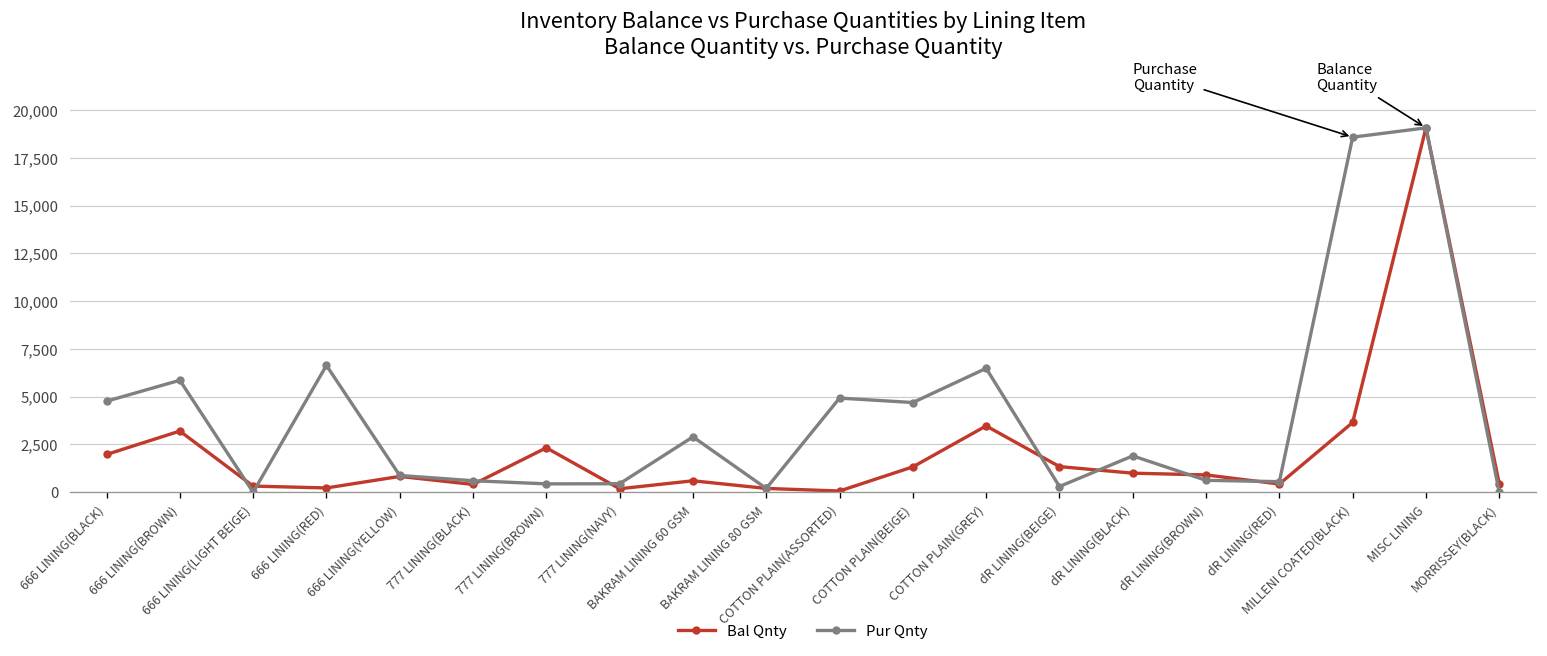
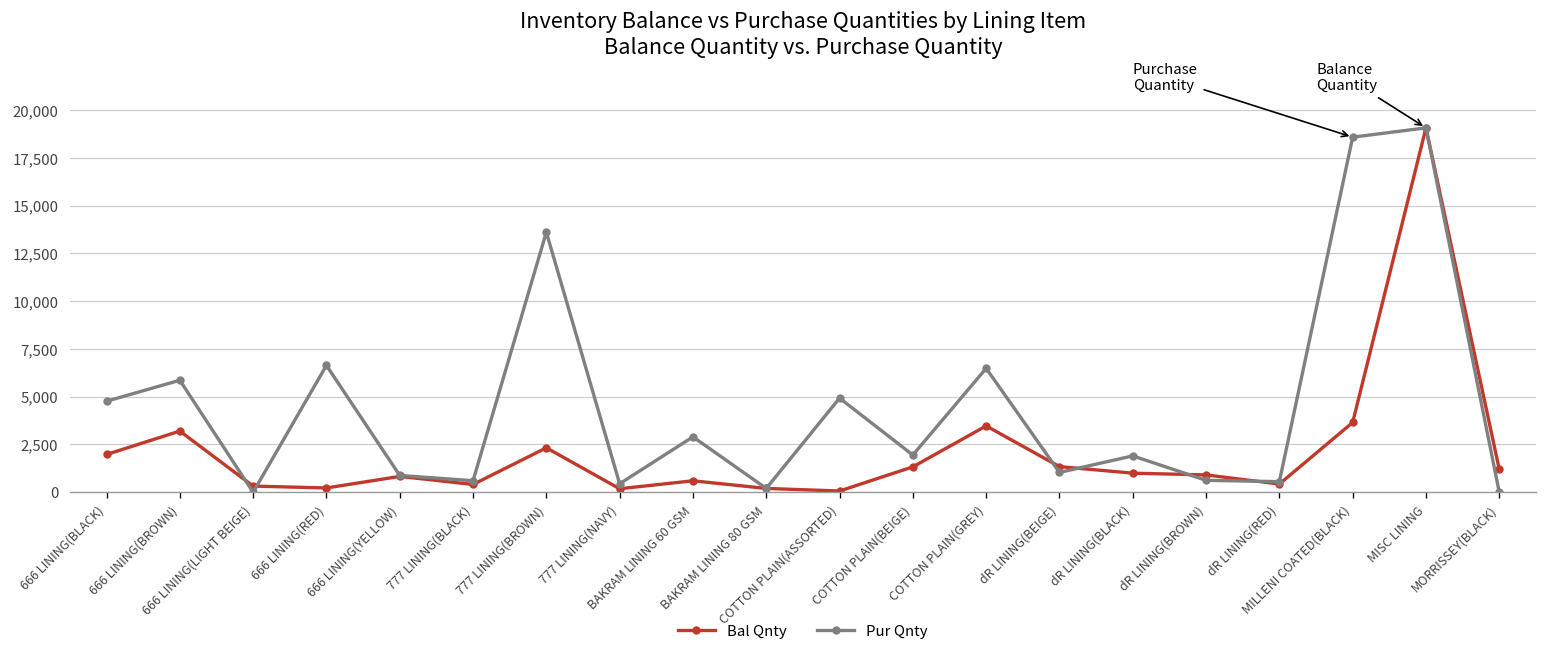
  {
    "Bal Qnty": {
      "666 LINING(BLACK)": "2,000",
      "666 LINING(BROWN)": "3,200",
      "666 LINING(LIGHT BEIGE)": "300",
      "666 LINING(RED)": "200",
      "777 LINING(BLACK)": "400",
      "777 LINING(BROWN)": "2,300",
      "777 LINING(NAVY)": "200",
      "BAKRAM LINING 60 GSM": "600",
      "COTTON PLAIN(ASSORTED)": "100",
      "COTTON PLAIN(BEIGE)": "1,300",
      "COTTON PLAIN(GREY)": "3,500",
      "dR LINING(BEIGE)": "1,300",
      "dR LINING(BLACK)": "1,000",
      "dR LINING(BROWN)": "900",
      "MILLENI COATED(BLACK)": "3,700",
-     "MORRISSEY(BLACK)": "400"
+     "MORRISSEY(BLACK)": "1,200"
    },
    "Pur Qnty": {
      "666 LINING(BLACK)": "4,800",
      "666 LINING(BROWN)": "5,900",
      "666 LINING(LIGHT BEIGE)": "0",
      "666 LINING(RED)": "6,600",
      "777 LINING(BLACK)": "600",
-     "777 LINING(BROWN)": "400",
+     "777 LINING(BROWN)": "13,600",
      "777 LINING(NAVY)": "400",
      "BAKRAM LINING 60 GSM": "2,900",
      "COTTON PLAIN(ASSORTED)": "4,900",
-     "COTTON PLAIN(BEIGE)": "4,700",
+     "COTTON PLAIN(BEIGE)": "1,900",
      "COTTON PLAIN(GREY)": "6,500",
-     "dR LINING(BEIGE)": "300",
+     "dR LINING(BEIGE)": "1,000",
      "dR LINING(BLACK)": "1,900",
      "dR LINING(BROWN)": "600",
      "MILLENI COATED(BLACK)": "18,600",
      "MORRISSEY(BLACK)": "0"
    }
  }
